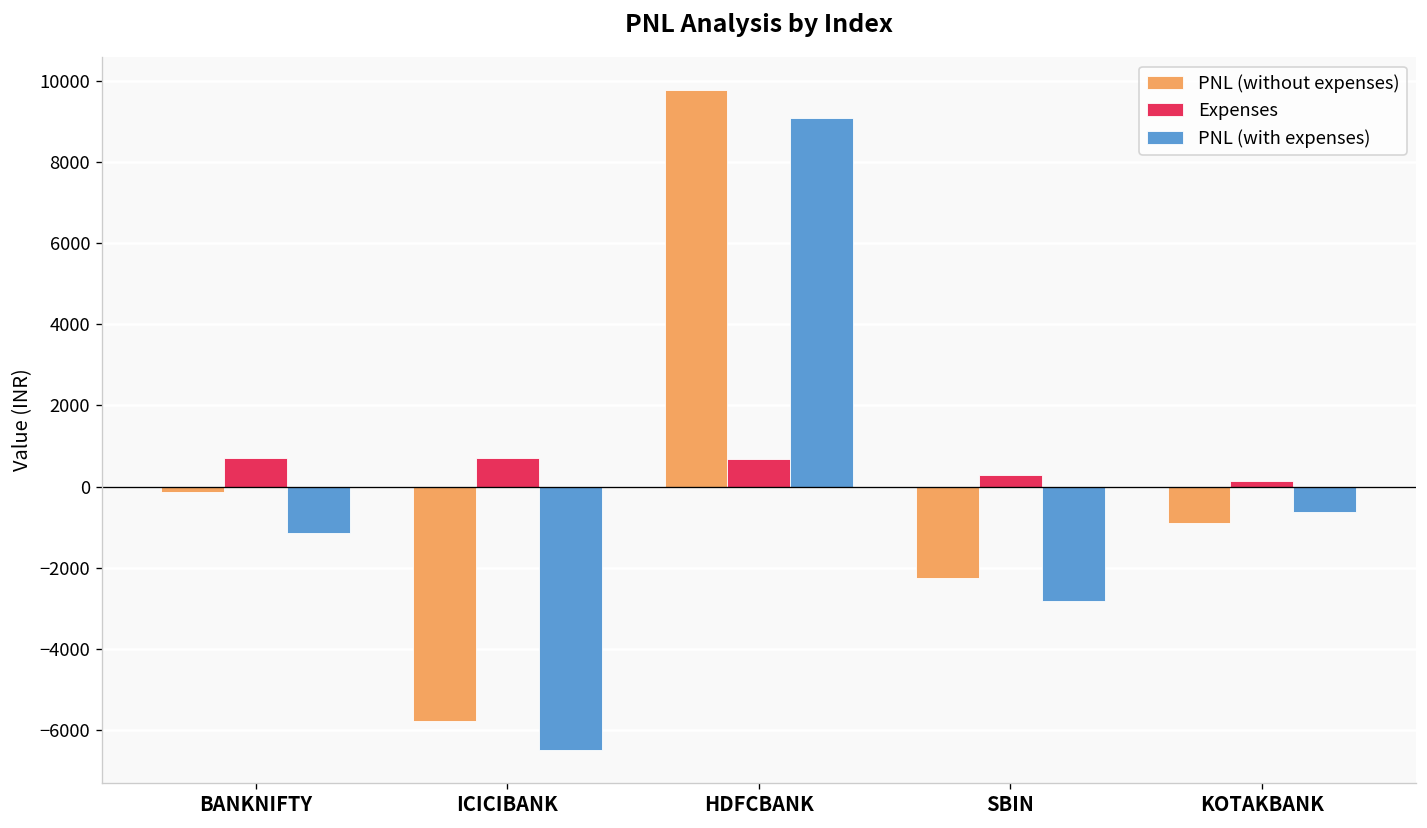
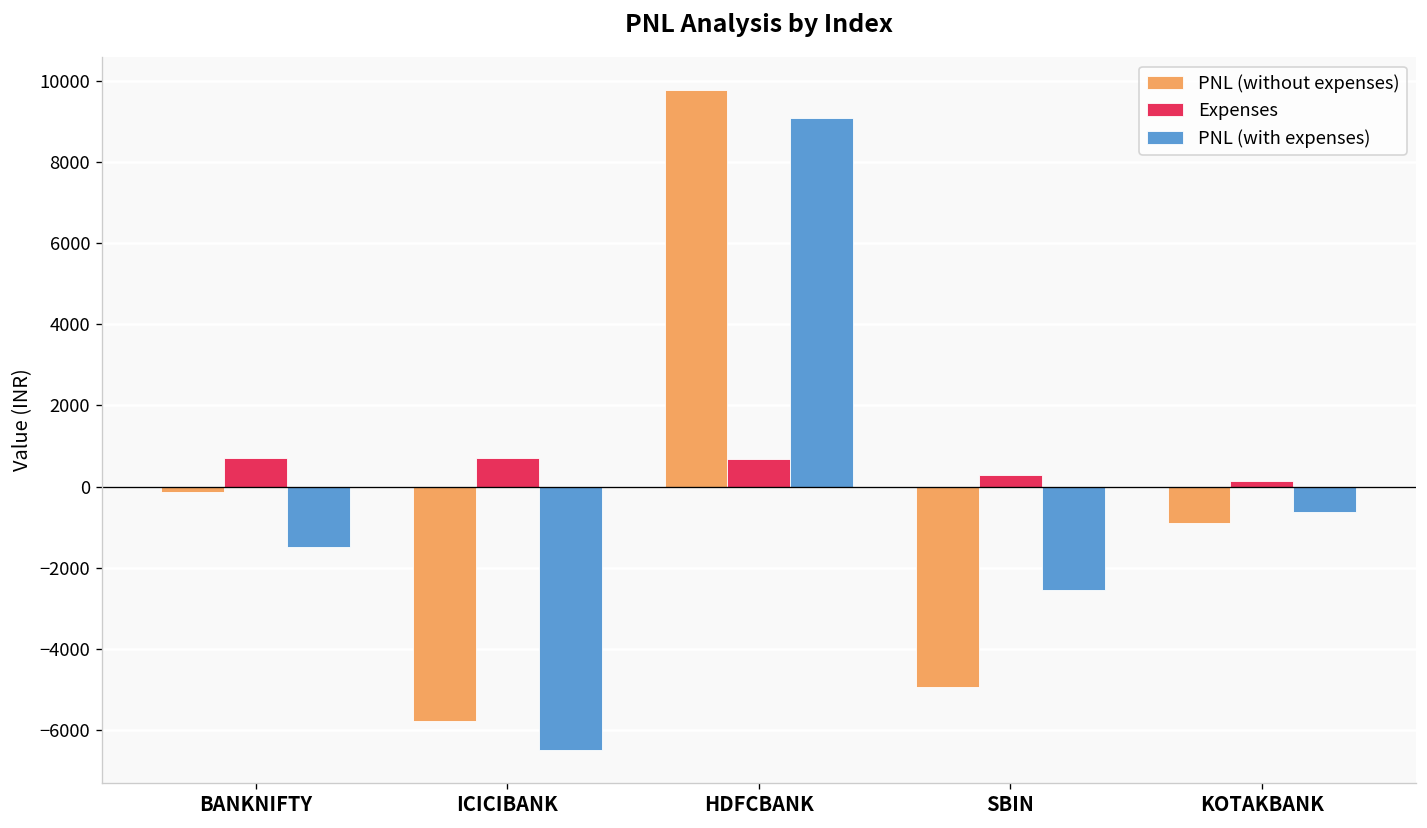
  {
    "PNL (without expenses)": {
      "BANKNIFTY": -100,
      "ICICIBANK": -5800,
      "HDFCBANK": 9800,
-     "SBIN": -2200,
+     "SBIN": -4900,
      "KOTAKBANK": -900
    },
    "Expenses": {
      "BANKNIFTY": 700,
      "ICICIBANK": 700,
      "HDFCBANK": 700,
      "SBIN": 300,
      "KOTAKBANK": 100
    },
    "PNL (with expenses)": {
-     "BANKNIFTY": -1200,
+     "BANKNIFTY": -1500,
      "ICICIBANK": -6500,
      "HDFCBANK": 9100,
-     "SBIN": -2800,
+     "SBIN": -2500,
      "KOTAKBANK": -600
    }
  }
